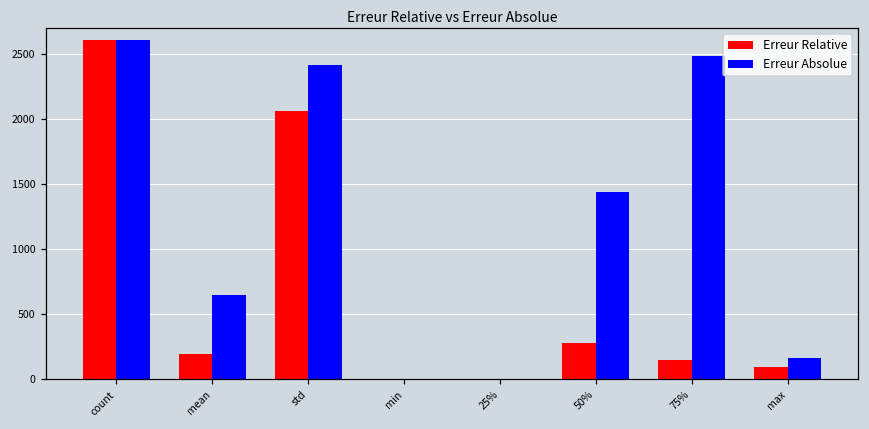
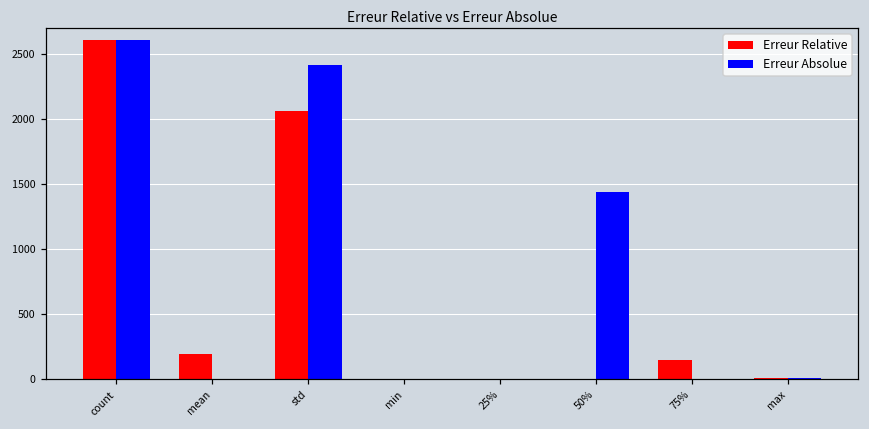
  {
    "Erreur Relative": {
      "count": 2610,
      "mean": 190,
      "std": 2060,
      "min": 0,
      "25%": 0,
-     "50%": 280,
+     "50%": 0,
      "75%": 140,
-     "max": 90
+     "max": 0
    },
    "Erreur Absolue": {
      "count": 2610,
-     "mean": 650,
+     "mean": 0,
      "std": 2420,
      "min": 0,
      "25%": 0,
      "50%": 1440,
-     "75%": 2490,
-     "max": 160
+     "75%": 0,
+     "max": 0
    }
  }
